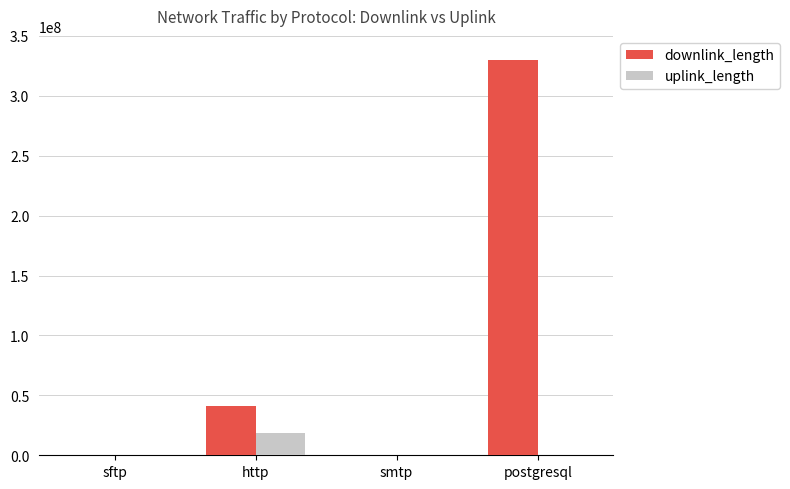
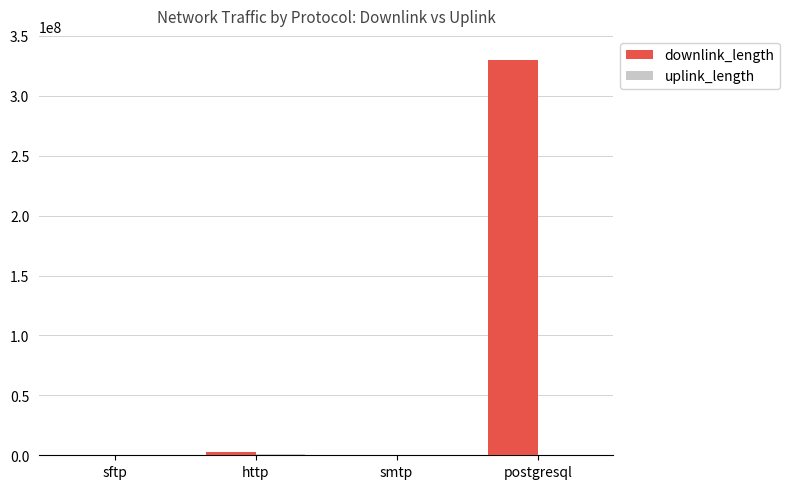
  {
    "downlink_length": {
-     "http": 41000000,
+     "http": 3000000,
      "postgresql": 330000000
    },
    "uplink_length": {
-     "http": 19000000
+     "http": 1000000
    }
  }
